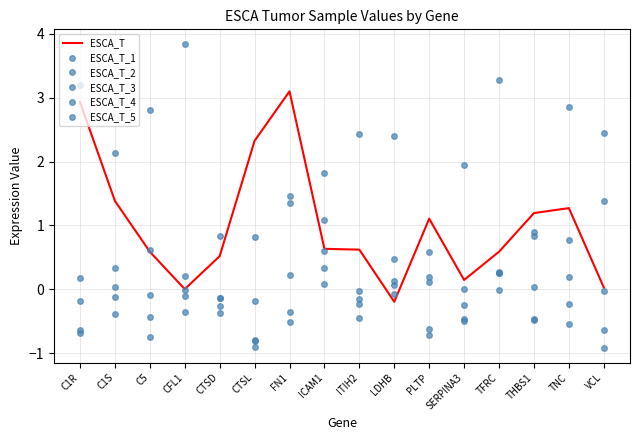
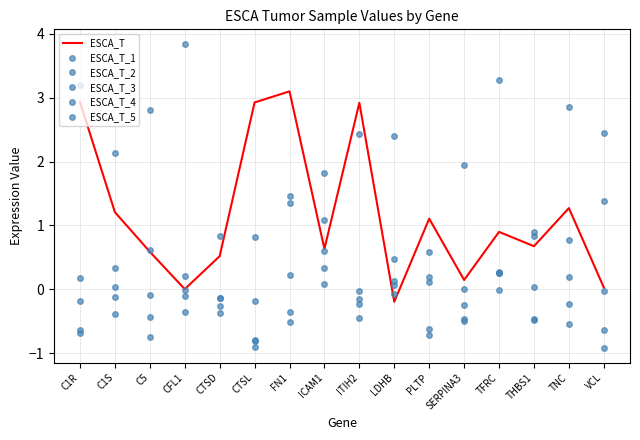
  {
    "ESCA_T": {
-     "C1S": 1.4,
+     "C1S": 1.2,
      "CTSD": 0.5,
-     "CTSL": 2.3,
+     "CTSL": 2.9,
      "FN1": 3.1,
-     "ITIH2": 0.6,
+     "ITIH2": 2.9,
      "LDHB": -0.2,
      "PLTP": 1.1,
      "SERPINA3": 0.1,
-     "TFRC": 0.6,
-     "THBS1": 1.2,
+     "TFRC": 0.9,
+     "THBS1": 0.7,
      "TNC": 1.3,
      "VCL": 0.0
    }
  }
